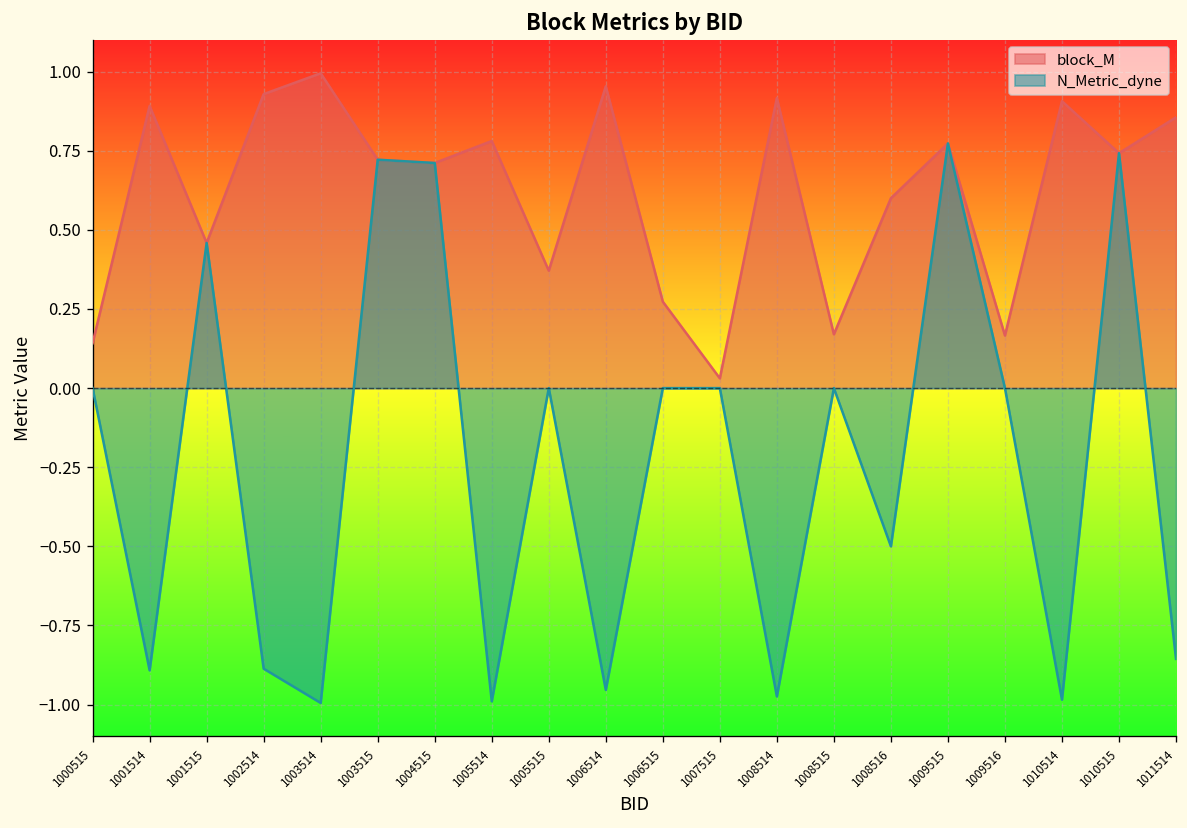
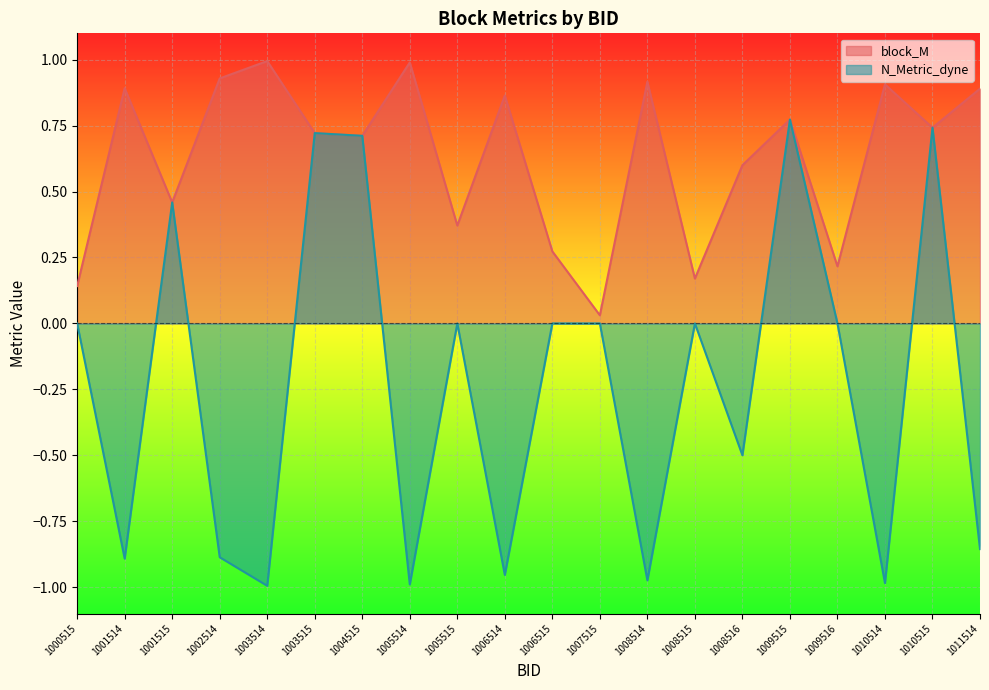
  {
    "block_M": {
      "1000515": 0.14,
      "1001514": 0.89,
      "1002514": 0.93,
      "1003514": 0.99,
-     "1005514": 0.78,
+     "1005514": 0.99,
      "1005515": 0.37,
-     "1006514": 0.95,
+     "1006514": 0.86,
      "1006515": 0.27,
      "1007515": 0.03,
      "1008514": 0.92,
      "1008515": 0.17,
      "1008516": 0.60,
-     "1009516": 0.17,
+     "1009516": 0.22,
      "1010514": 0.91,
-     "1011514": 0.86
+     "1011514": 0.89
    }
  }
